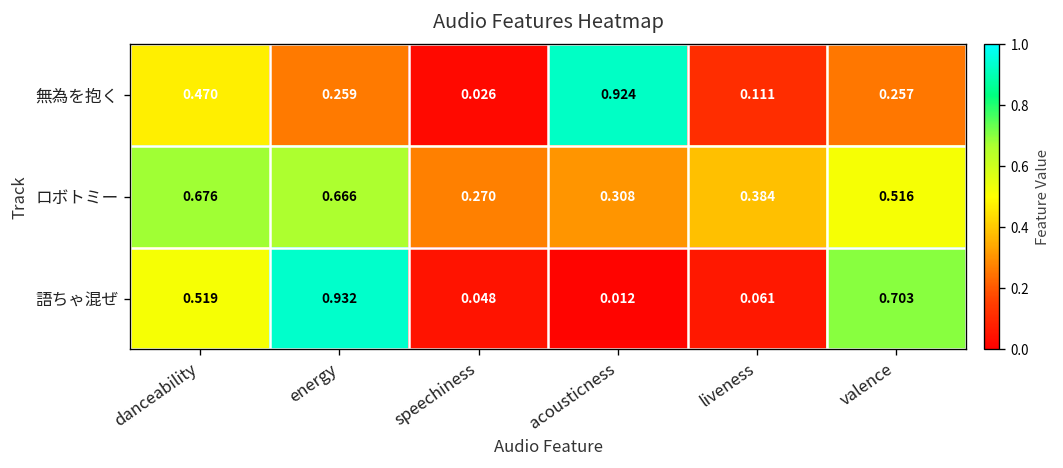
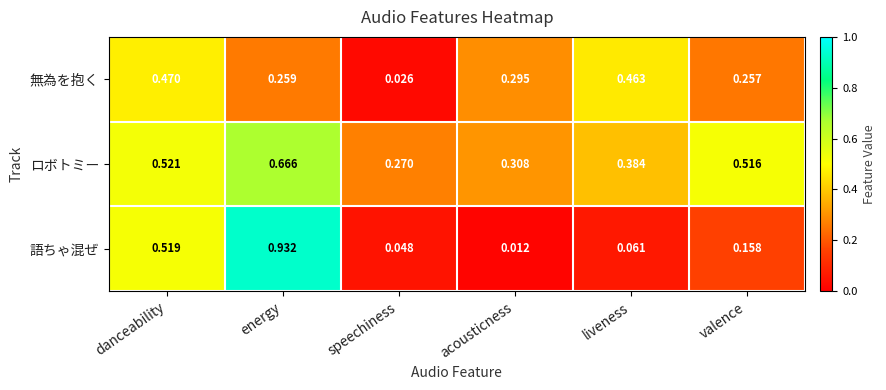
  {
    "無為を抱く": {
      "danceability": 0.470,
      "energy": 0.259,
      "speechiness": 0.026,
-     "acousticness": 0.924,
-     "liveness": 0.111,
+     "acousticness": 0.295,
+     "liveness": 0.463,
      "valence": 0.257
    },
    "ロボトミー": {
-     "danceability": 0.676,
+     "danceability": 0.521,
      "energy": 0.666,
      "speechiness": 0.270,
      "acousticness": 0.308,
      "liveness": 0.384,
      "valence": 0.516
    },
    "語ちゃ混ぜ": {
      "danceability": 0.519,
      "energy": 0.932,
      "speechiness": 0.048,
      "acousticness": 0.012,
      "liveness": 0.061,
-     "valence": 0.703
+     "valence": 0.158
    }
  }
